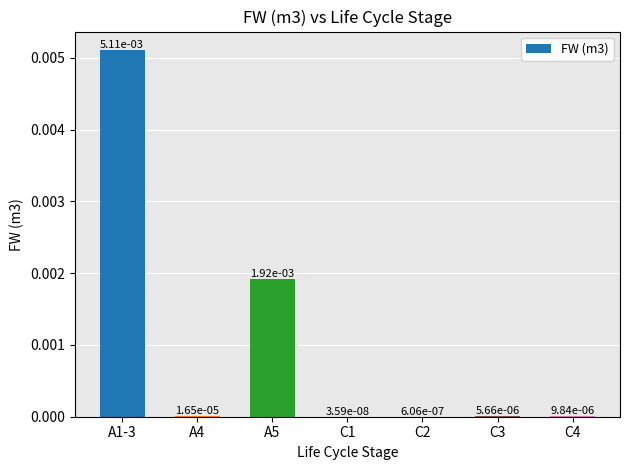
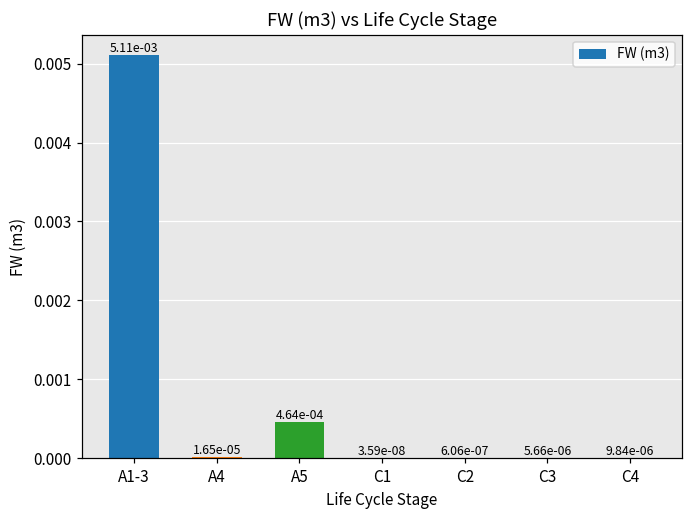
  {
    "A1-3": "5.11e-03",
    "A4": "1.65e-05",
-   "A5": "1.92e-03",
+   "A5": "4.64e-04",
    "C1": "3.59e-08",
    "C2": "6.06e-07",
    "C3": "5.66e-06",
    "C4": "9.84e-06"
  }
